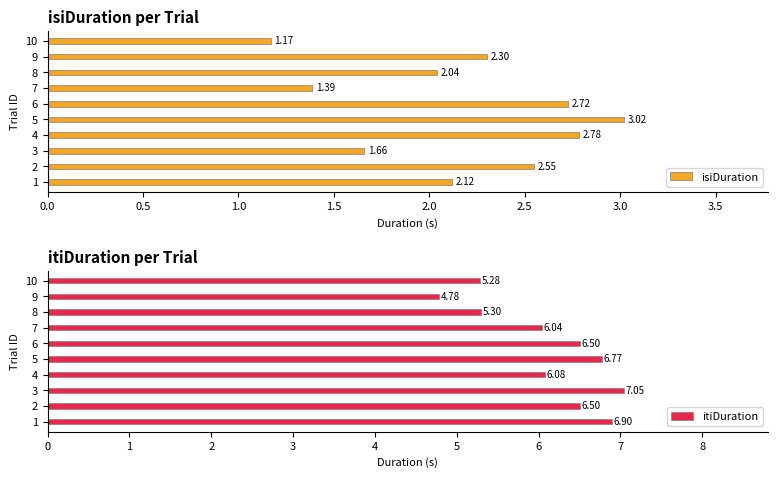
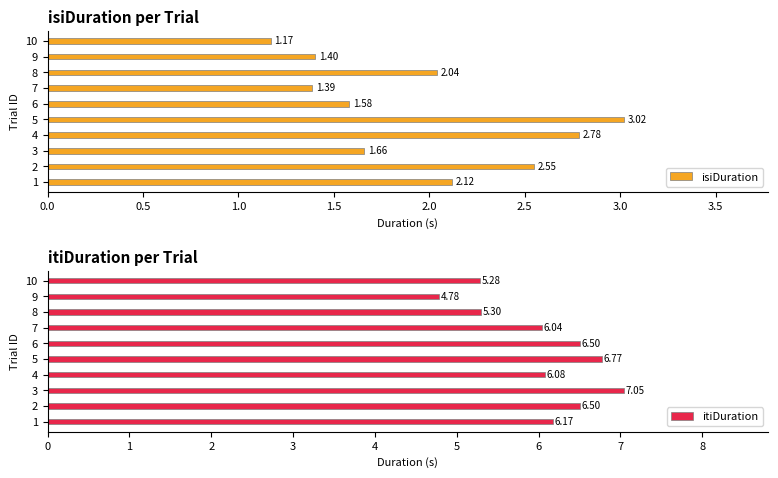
  {
    "isiDuration per Trial": {
      "10": 1.17,
-     "9": 2.30,
+     "9": 1.40,
      "8": 2.04,
      "7": 1.39,
-     "6": 2.72,
+     "6": 1.58,
      "5": 3.02,
      "4": 2.78,
      "3": 1.66,
      "2": 2.55,
      "1": 2.12
    },
    "itiDuration per Trial": {
      "10": 5.28,
      "9": 4.78,
      "8": 5.30,
      "7": 6.04,
      "6": 6.50,
      "5": 6.77,
      "4": 6.08,
      "3": 7.05,
      "2": 6.50,
-     "1": 6.90
+     "1": 6.17
    }
  }
